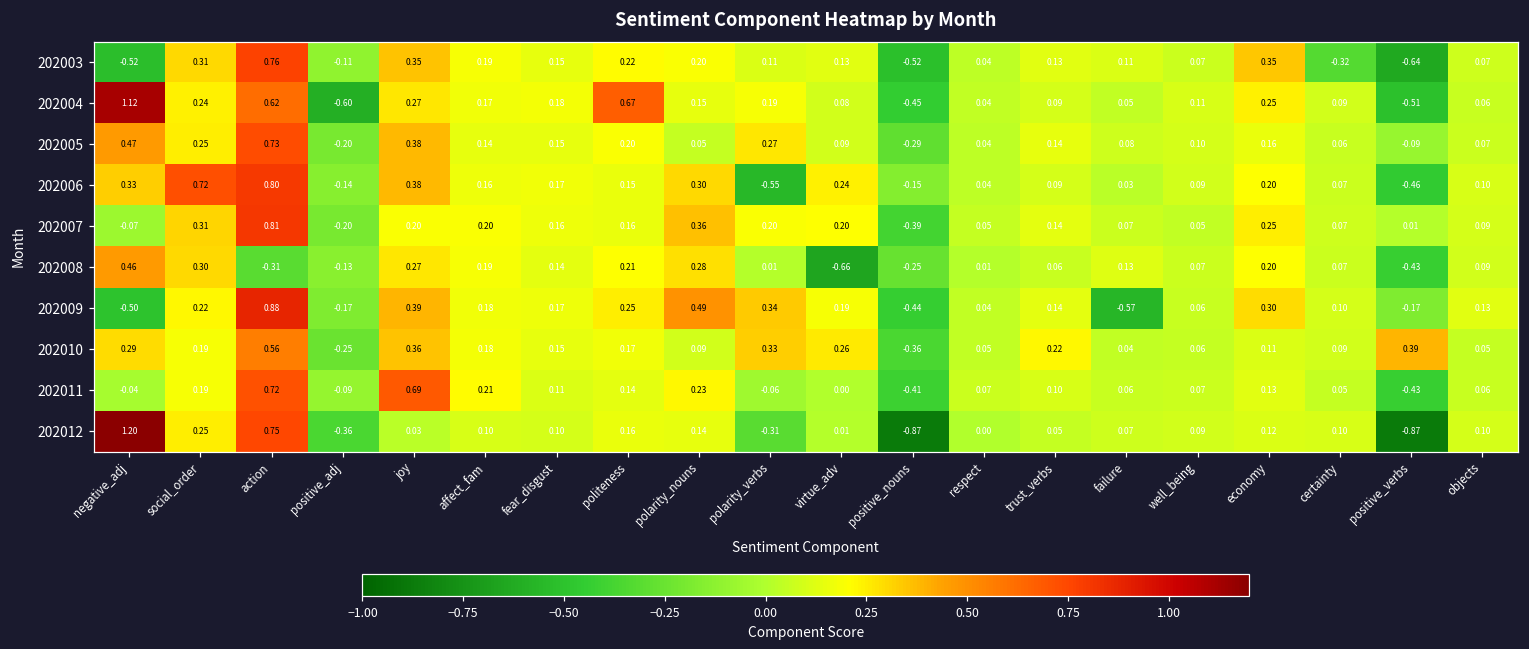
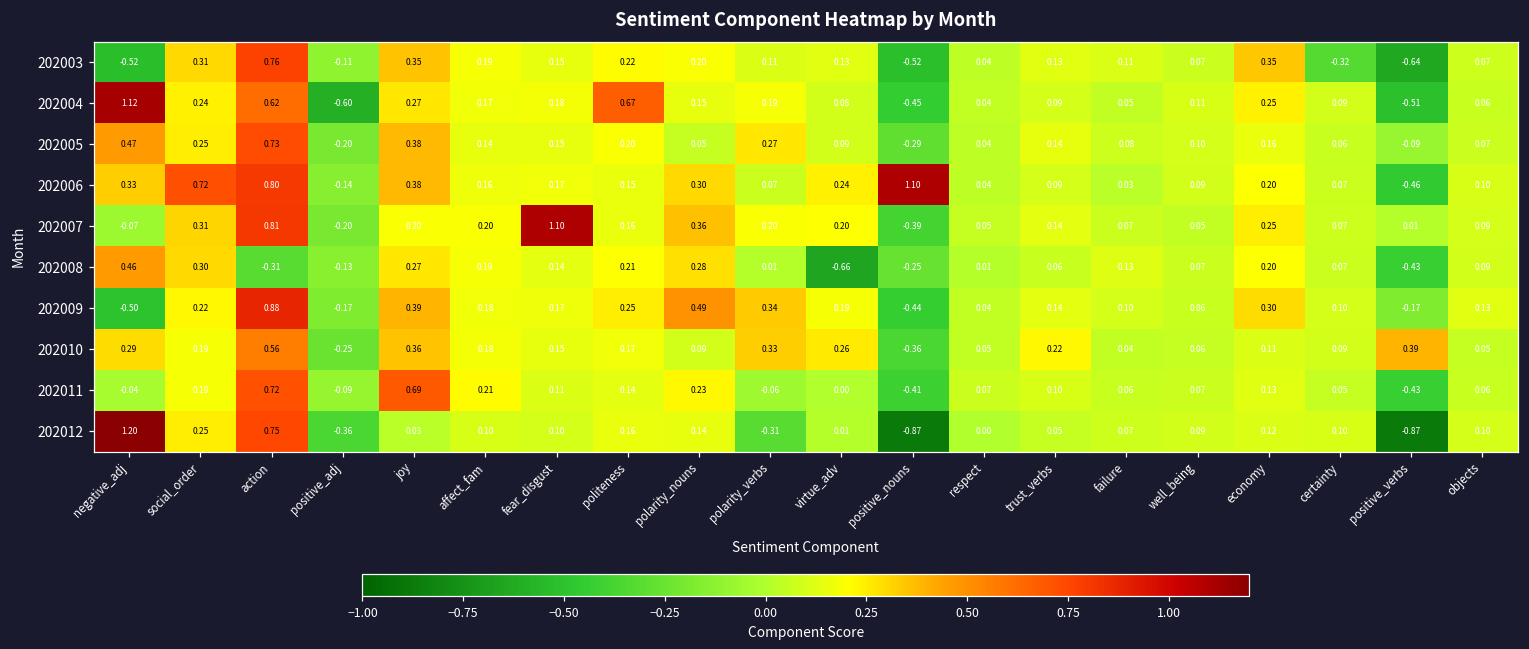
  {
    "202003": {
      "negative_adj": -0.52,
      "social_order": 0.31,
      "action": 0.76,
      "positive_adj": -0.11,
      "joy": 0.35,
      "affect_fam": 0.19,
      "fear_disgust": 0.15,
      "politeness": 0.22,
      "polarity_nouns": 0.20,
      "polarity_verbs": 0.11,
      "virtue_adv": 0.13,
      "positive_nouns": -0.52,
      "respect": 0.04,
      "trust_verbs": 0.13,
      "failure": 0.11,
      "well_being": 0.07,
      "economy": 0.35,
      "certainty": -0.32,
      "positive_verbs": -0.64,
      "objects": 0.07
    },
    "202004": {
      "negative_adj": 1.12,
      "social_order": 0.24,
      "action": 0.62,
      "positive_adj": -0.60,
      "joy": 0.27,
      "affect_fam": 0.17,
      "fear_disgust": 0.18,
      "politeness": 0.67,
      "polarity_nouns": 0.15,
      "polarity_verbs": 0.19,
      "virtue_adv": 0.08,
      "positive_nouns": -0.45,
      "respect": 0.04,
      "trust_verbs": 0.09,
      "failure": 0.05,
      "well_being": 0.11,
      "economy": 0.25,
      "certainty": 0.09,
      "positive_verbs": -0.51,
      "objects": 0.06
    },
    "202005": {
      "negative_adj": 0.47,
      "social_order": 0.25,
      "action": 0.73,
      "positive_adj": -0.20,
      "joy": 0.38,
      "affect_fam": 0.14,
      "fear_disgust": 0.15,
      "politeness": 0.20,
      "polarity_nouns": 0.05,
      "polarity_verbs": 0.27,
      "virtue_adv": 0.09,
      "positive_nouns": -0.29,
      "respect": 0.04,
      "trust_verbs": 0.14,
      "failure": 0.08,
      "well_being": 0.10,
      "economy": 0.16,
      "certainty": 0.06,
      "positive_verbs": -0.09,
      "objects": 0.07
    },
    "202006": {
      "negative_adj": 0.33,
      "social_order": 0.72,
      "action": 0.80,
      "positive_adj": -0.14,
      "joy": 0.38,
      "affect_fam": 0.16,
      "fear_disgust": 0.17,
      "politeness": 0.15,
      "polarity_nouns": 0.30,
-     "polarity_verbs": -0.55,
+     "polarity_verbs": 0.07,
      "virtue_adv": 0.24,
-     "positive_nouns": -0.15,
+     "positive_nouns": 1.10,
      "respect": 0.04,
      "trust_verbs": 0.09,
      "failure": 0.03,
      "well_being": 0.09,
      "economy": 0.20,
      "certainty": 0.07,
      "positive_verbs": -0.46,
      "objects": 0.10
    },
    "202007": {
      "negative_adj": -0.07,
      "social_order": 0.31,
      "action": 0.81,
      "positive_adj": -0.20,
      "joy": 0.20,
      "affect_fam": 0.20,
-     "fear_disgust": 0.16,
+     "fear_disgust": 1.10,
      "politeness": 0.16,
      "polarity_nouns": 0.36,
      "polarity_verbs": 0.20,
      "virtue_adv": 0.20,
      "positive_nouns": -0.39,
      "respect": 0.05,
      "trust_verbs": 0.14,
      "failure": 0.07,
      "well_being": 0.05,
      "economy": 0.25,
      "certainty": 0.07,
      "positive_verbs": 0.01,
      "objects": 0.09
    },
    "202008": {
      "negative_adj": 0.46,
      "social_order": 0.30,
      "action": -0.31,
      "positive_adj": -0.13,
      "joy": 0.27,
      "affect_fam": 0.19,
      "fear_disgust": 0.14,
      "politeness": 0.21,
      "polarity_nouns": 0.28,
      "polarity_verbs": 0.01,
      "virtue_adv": -0.66,
      "positive_nouns": -0.25,
      "respect": 0.01,
      "trust_verbs": 0.06,
      "failure": 0.13,
      "well_being": 0.07,
      "economy": 0.20,
      "certainty": 0.07,
      "positive_verbs": -0.43,
      "objects": 0.09
    },
    "202009": {
      "negative_adj": -0.50,
      "social_order": 0.22,
      "action": 0.88,
      "positive_adj": -0.17,
      "joy": 0.39,
      "affect_fam": 0.18,
      "fear_disgust": 0.17,
      "politeness": 0.25,
      "polarity_nouns": 0.49,
      "polarity_verbs": 0.34,
      "virtue_adv": 0.19,
      "positive_nouns": -0.44,
      "respect": 0.04,
      "trust_verbs": 0.14,
-     "failure": -0.57,
+     "failure": 0.10,
      "well_being": 0.06,
      "economy": 0.30,
      "certainty": 0.10,
      "positive_verbs": -0.17,
      "objects": 0.13
    },
    "202010": {
      "negative_adj": 0.29,
      "social_order": 0.19,
      "action": 0.56,
      "positive_adj": -0.25,
      "joy": 0.36,
      "affect_fam": 0.18,
      "fear_disgust": 0.15,
      "politeness": 0.17,
      "polarity_nouns": 0.09,
      "polarity_verbs": 0.33,
      "virtue_adv": 0.26,
      "positive_nouns": -0.36,
      "respect": 0.05,
      "trust_verbs": 0.22,
      "failure": 0.04,
      "well_being": 0.06,
      "economy": 0.11,
      "certainty": 0.09,
      "positive_verbs": 0.39,
      "objects": 0.05
    },
    "202011": {
      "negative_adj": -0.04,
      "social_order": 0.19,
      "action": 0.72,
      "positive_adj": -0.09,
      "joy": 0.69,
      "affect_fam": 0.21,
      "fear_disgust": 0.11,
      "politeness": 0.14,
      "polarity_nouns": 0.23,
      "polarity_verbs": -0.06,
      "virtue_adv": 0.00,
      "positive_nouns": -0.41,
      "respect": 0.07,
      "trust_verbs": 0.10,
      "failure": 0.06,
      "well_being": 0.07,
      "economy": 0.13,
      "certainty": 0.05,
      "positive_verbs": -0.43,
      "objects": 0.06
    },
    "202012": {
      "negative_adj": 1.20,
      "social_order": 0.25,
      "action": 0.75,
      "positive_adj": -0.36,
      "joy": 0.03,
      "affect_fam": 0.10,
      "fear_disgust": 0.10,
      "politeness": 0.16,
      "polarity_nouns": 0.14,
      "polarity_verbs": -0.31,
      "virtue_adv": 0.01,
      "positive_nouns": -0.87,
      "respect": 0.00,
      "trust_verbs": 0.05,
      "failure": 0.07,
      "well_being": 0.09,
      "economy": 0.12,
      "certainty": 0.10,
      "positive_verbs": -0.87,
      "objects": 0.10
    }
  }
